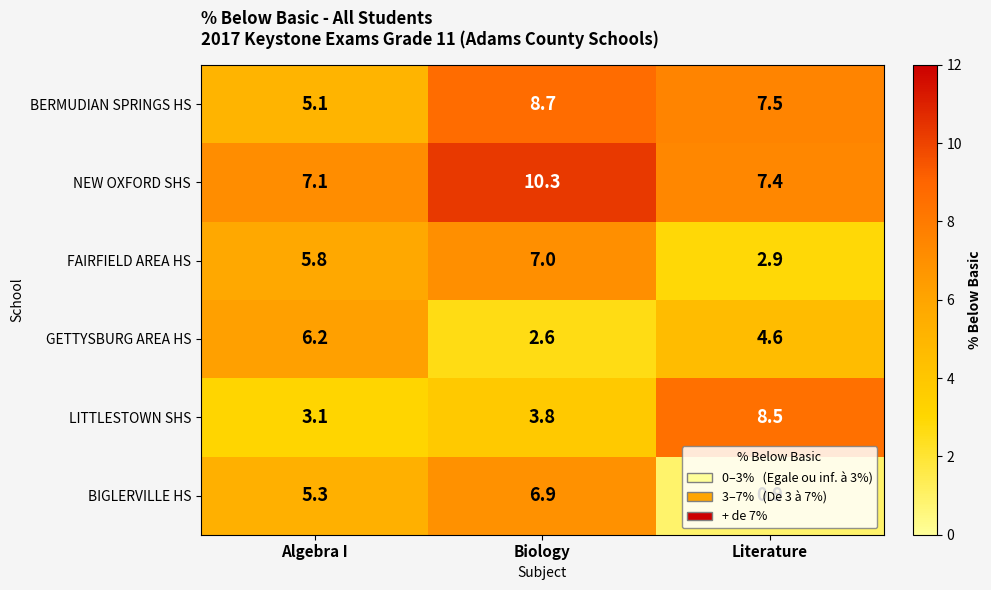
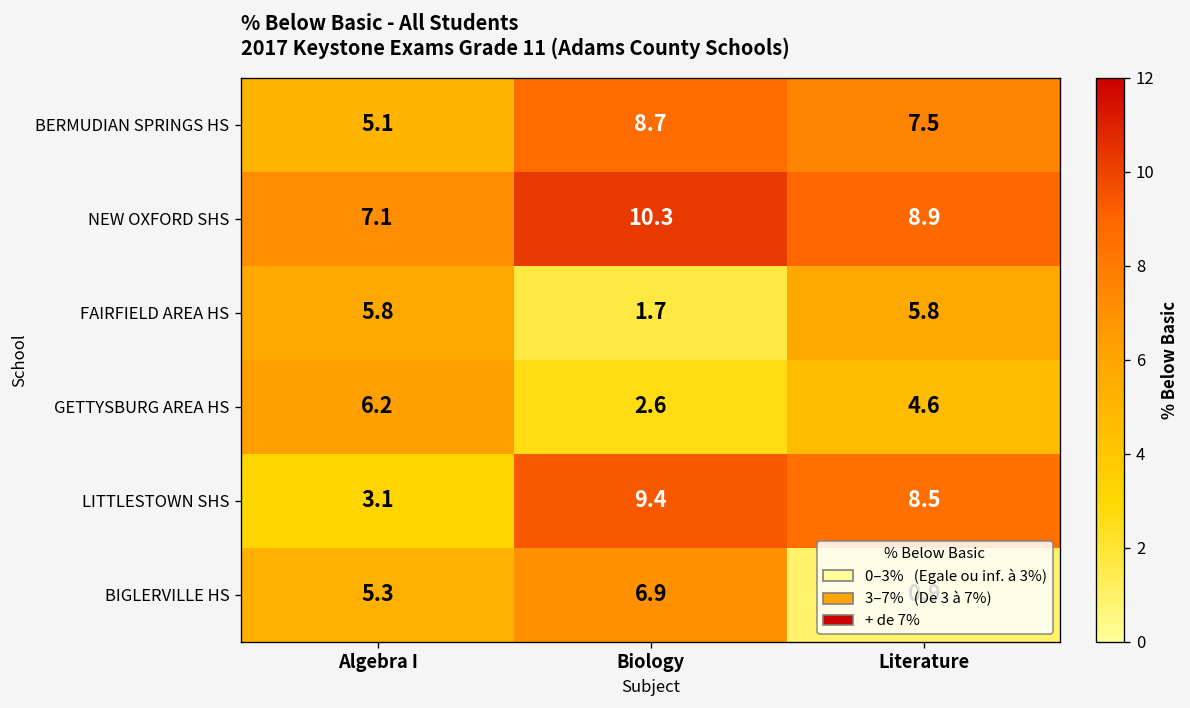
  {
    "BERMUDIAN SPRINGS HS": {
      "Algebra I": 5.1,
      "Biology": 8.7,
      "Literature": 7.5
    },
    "NEW OXFORD SHS": {
      "Algebra I": 7.1,
      "Biology": 10.3,
-     "Literature": 7.4
+     "Literature": 8.9
    },
    "FAIRFIELD AREA HS": {
      "Algebra I": 5.8,
-     "Biology": 7.0,
-     "Literature": 2.9
+     "Biology": 1.7,
+     "Literature": 5.8
    },
    "GETTYSBURG AREA HS": {
      "Algebra I": 6.2,
      "Biology": 2.6,
      "Literature": 4.6
    },
    "LITTLESTOWN SHS": {
      "Algebra I": 3.1,
-     "Biology": 3.8,
+     "Biology": 9.4,
      "Literature": 8.5
    },
    "BIGLERVILLE HS": {
      "Algebra I": 5.3,
      "Biology": 6.9
    }
  }
